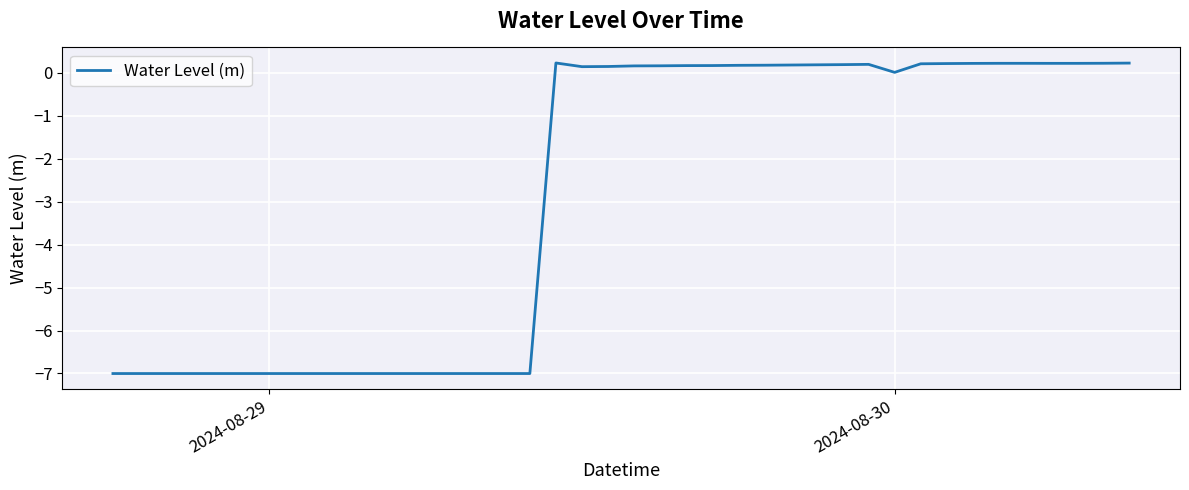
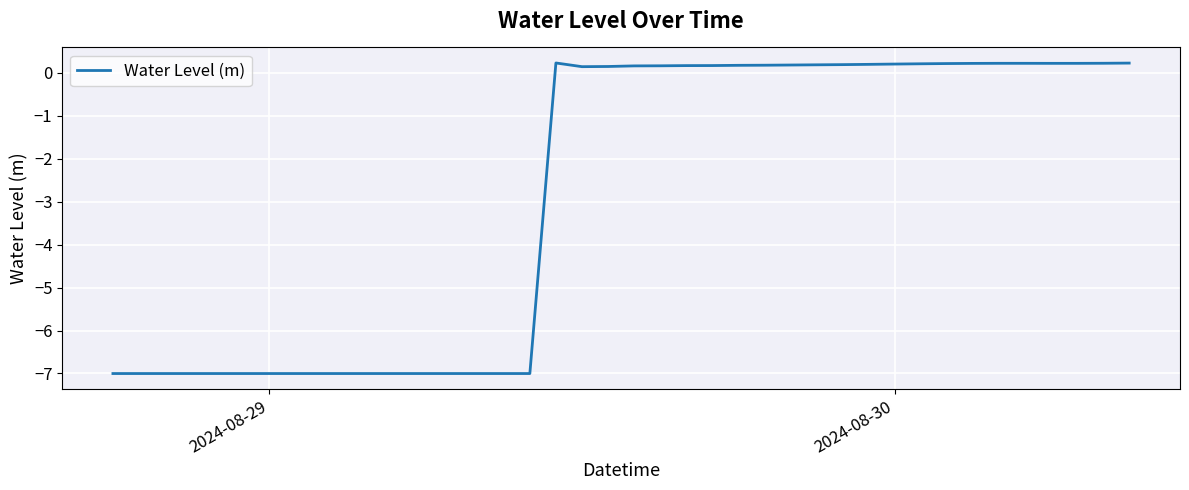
  {
    "2024-08-29": -7.0,
-   "2024-08-30": 0.0
+   "2024-08-30": 0.2
  }
